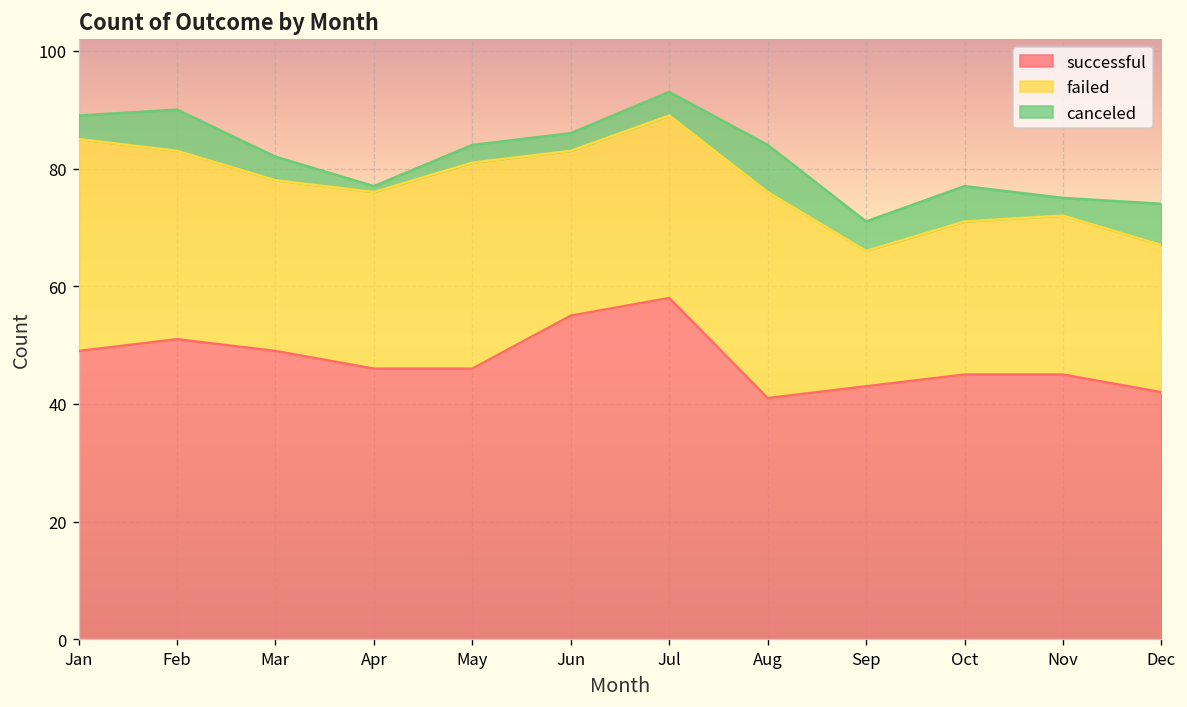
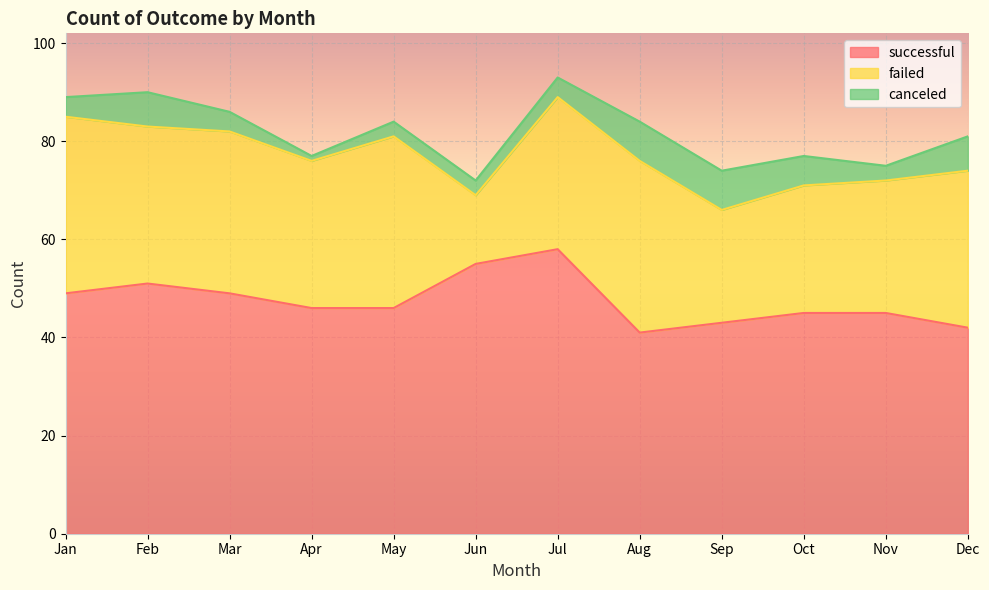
  {
    "successful": {
      "Jan": 49,
      "Feb": 51,
      "Mar": 49,
      "Apr": 46,
      "May": 46,
      "Jun": 55,
      "Jul": 58,
      "Aug": 41,
      "Sep": 43,
      "Oct": 45,
      "Nov": 45,
      "Dec": 42
    },
    "failed": {
      "Jan": 36,
      "Feb": 32,
-     "Mar": 29,
+     "Mar": 33,
      "Apr": 30,
      "May": 35,
-     "Jun": 28,
+     "Jun": 14,
      "Jul": 31,
      "Aug": 35,
      "Sep": 23,
      "Oct": 26,
      "Nov": 27,
-     "Dec": 25
+     "Dec": 32
    },
    "canceled": {
      "Jan": 4,
      "Feb": 7,
      "Mar": 4,
      "Apr": 1,
      "May": 3,
      "Jun": 3,
      "Jul": 4,
      "Aug": 8,
-     "Sep": 5,
+     "Sep": 8,
      "Oct": 6,
      "Nov": 3,
      "Dec": 7
    }
  }
